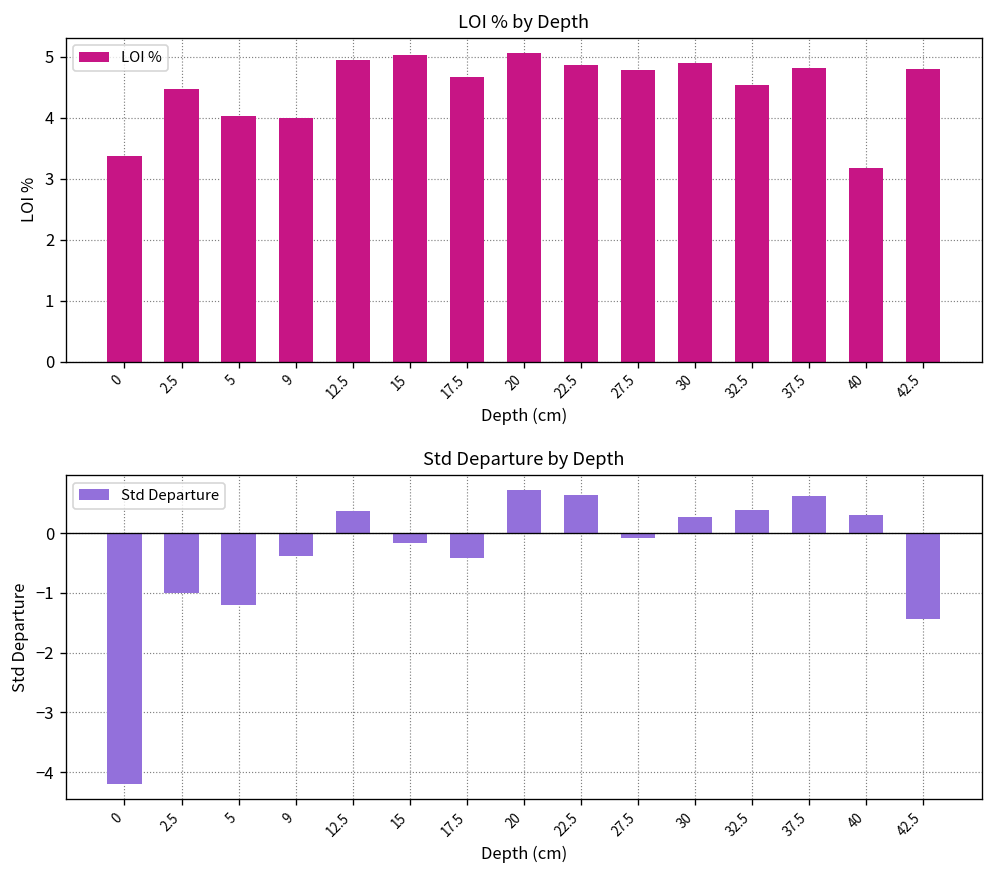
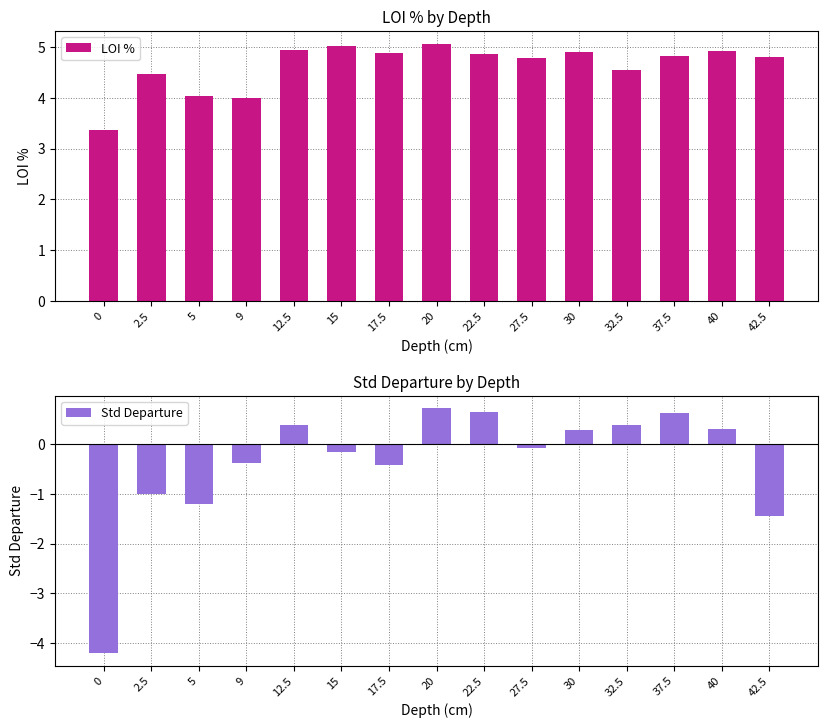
  {
    "LOI % by Depth": {
      "0": 3.4,
      "2.5": 4.5,
      "5": 4.0,
      "9": 4.0,
      "12.5": 4.9,
      "15": 5.0,
-     "17.5": 4.7,
+     "17.5": 4.9,
      "20": 5.1,
      "22.5": 4.9,
      "27.5": 4.8,
      "30": 4.9,
      "32.5": 4.5,
      "37.5": 4.8,
-     "40": 3.2,
+     "40": 4.9,
      "42.5": 4.8
    },
    "Std Departure by Depth": {
      "0": -4.2,
      "2.5": -1.0,
      "5": -1.2,
      "9": -0.4,
      "12.5": 0.4,
      "15": -0.2,
      "17.5": -0.4,
      "20": 0.7,
      "22.5": 0.6,
      "27.5": -0.1,
      "30": 0.3,
      "32.5": 0.4,
      "37.5": 0.6,
      "40": 0.3,
      "42.5": -1.4
    }
  }
